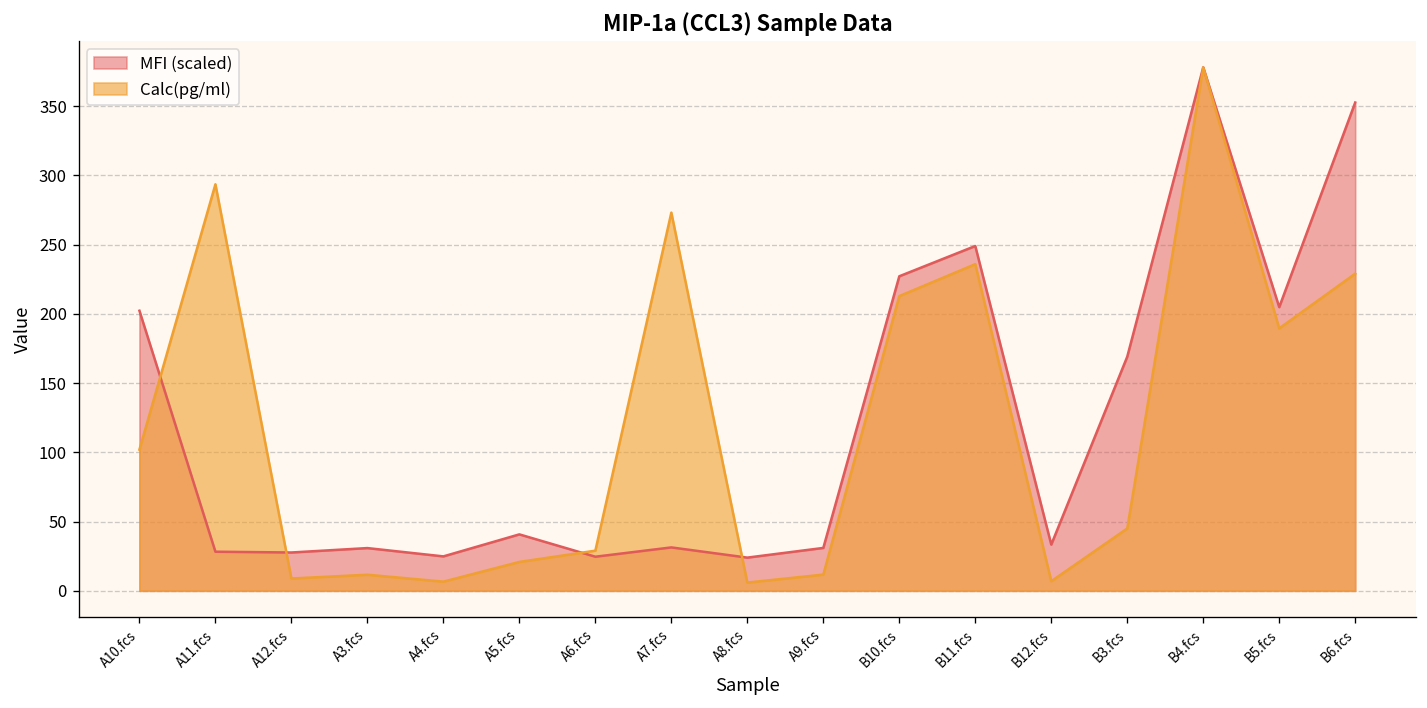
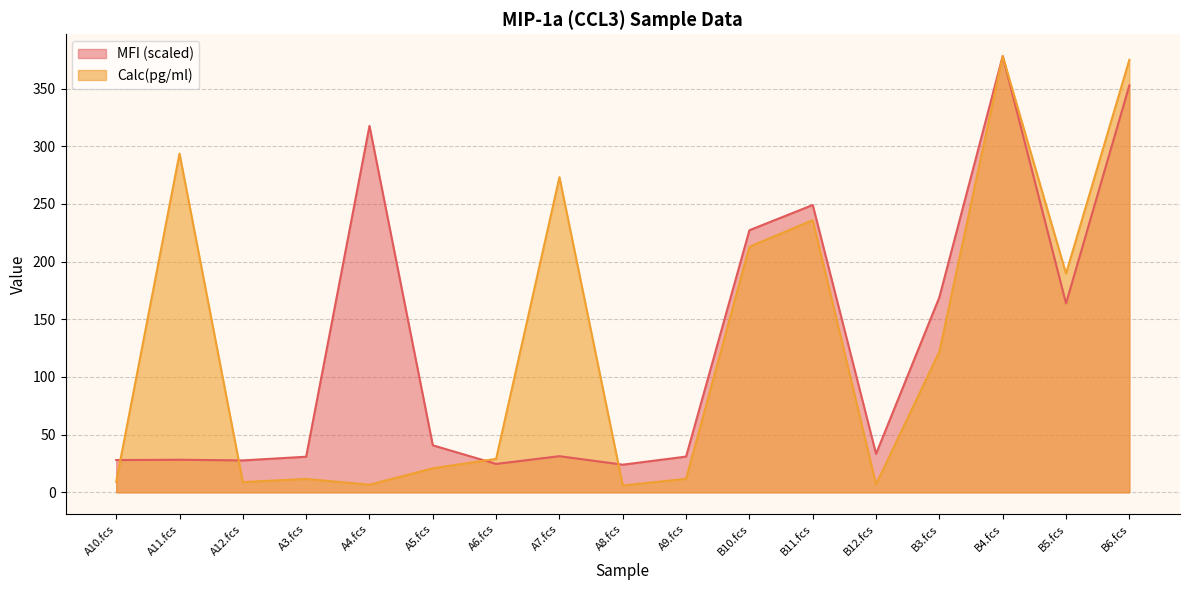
  {
    "MFI (scaled)": {
-     "A10.fcs": 202,
+     "A10.fcs": 28,
      "A11.fcs": 28,
      "A12.fcs": 28,
      "A3.fcs": 31,
-     "A4.fcs": 25,
+     "A4.fcs": 318,
      "A5.fcs": 41,
      "A6.fcs": 25,
      "A7.fcs": 31,
      "A8.fcs": 24,
      "A9.fcs": 31,
      "B10.fcs": 227,
      "B11.fcs": 249,
      "B12.fcs": 33,
      "B3.fcs": 169,
-     "B5.fcs": 205,
+     "B5.fcs": 164,
      "B6.fcs": 353
    },
    "Calc(pg/ml)": {
-     "A10.fcs": 102,
+     "A10.fcs": 9,
      "A11.fcs": 294,
      "A12.fcs": 9,
      "A3.fcs": 12,
      "A4.fcs": 7,
      "A5.fcs": 21,
      "A6.fcs": 29,
      "A7.fcs": 273,
      "A8.fcs": 6,
      "A9.fcs": 12,
      "B10.fcs": 213,
      "B11.fcs": 236,
      "B12.fcs": 7,
-     "B3.fcs": 45,
+     "B3.fcs": 122,
      "B5.fcs": 190,
-     "B6.fcs": 229
+     "B6.fcs": 375
    }
  }
